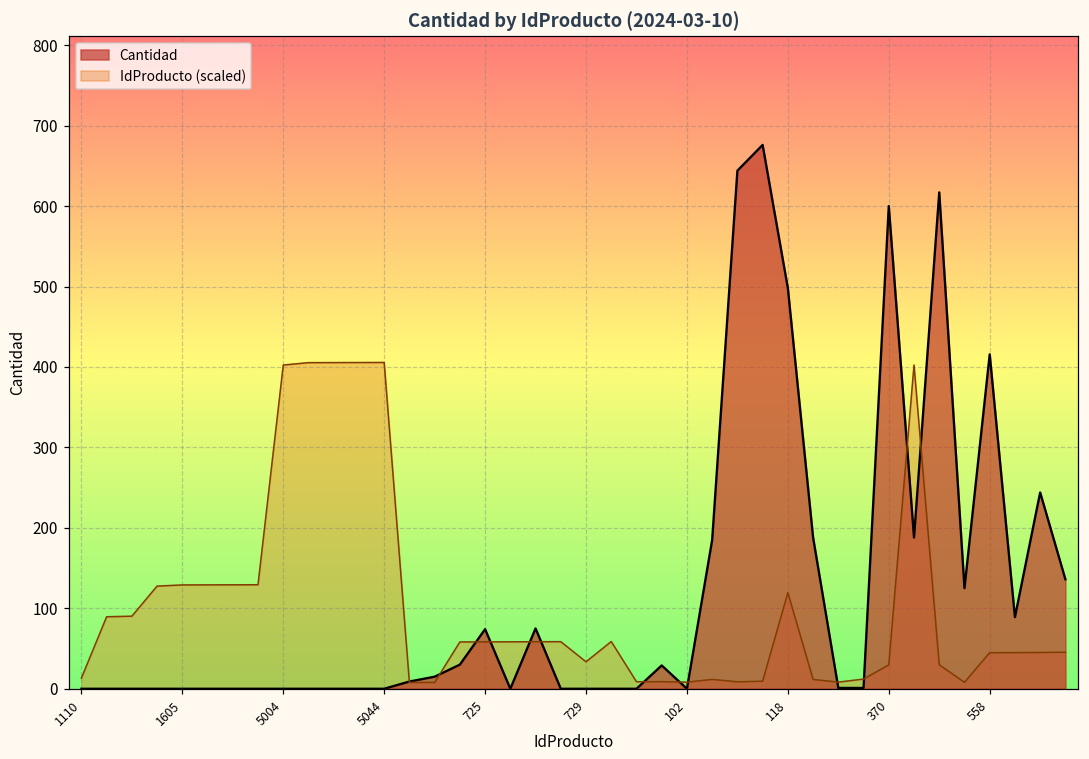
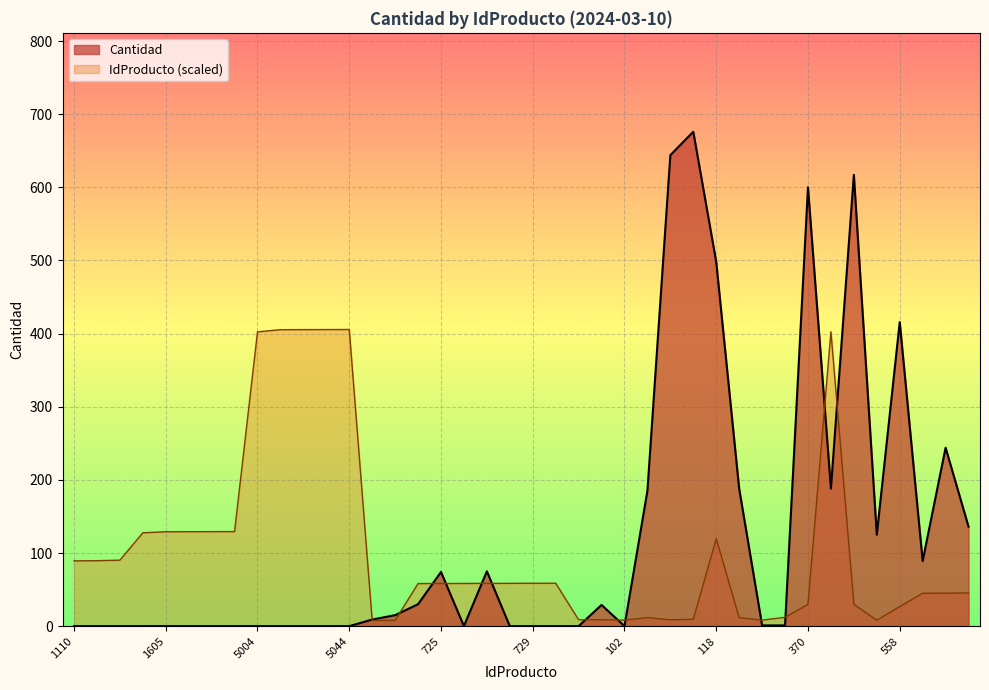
  {
    "Cantidad": {
      "1110": 0,
      "1605": 0,
      "5004": 0,
      "5044": 0,
      "725": 70,
      "729": 0,
      "102": 0,
      "118": 500,
      "370": 600,
      "558": 420
    },
    "IdProducto (scaled)": {
-     "1110": 10,
+     "1110": 90,
      "1605": 130,
      "5004": 400,
      "5044": 410,
      "725": 60,
-     "729": 30,
+     "729": 60,
      "102": 10,
      "118": 120,
      "370": 30,
-     "558": 40
+     "558": 30
    }
  }
